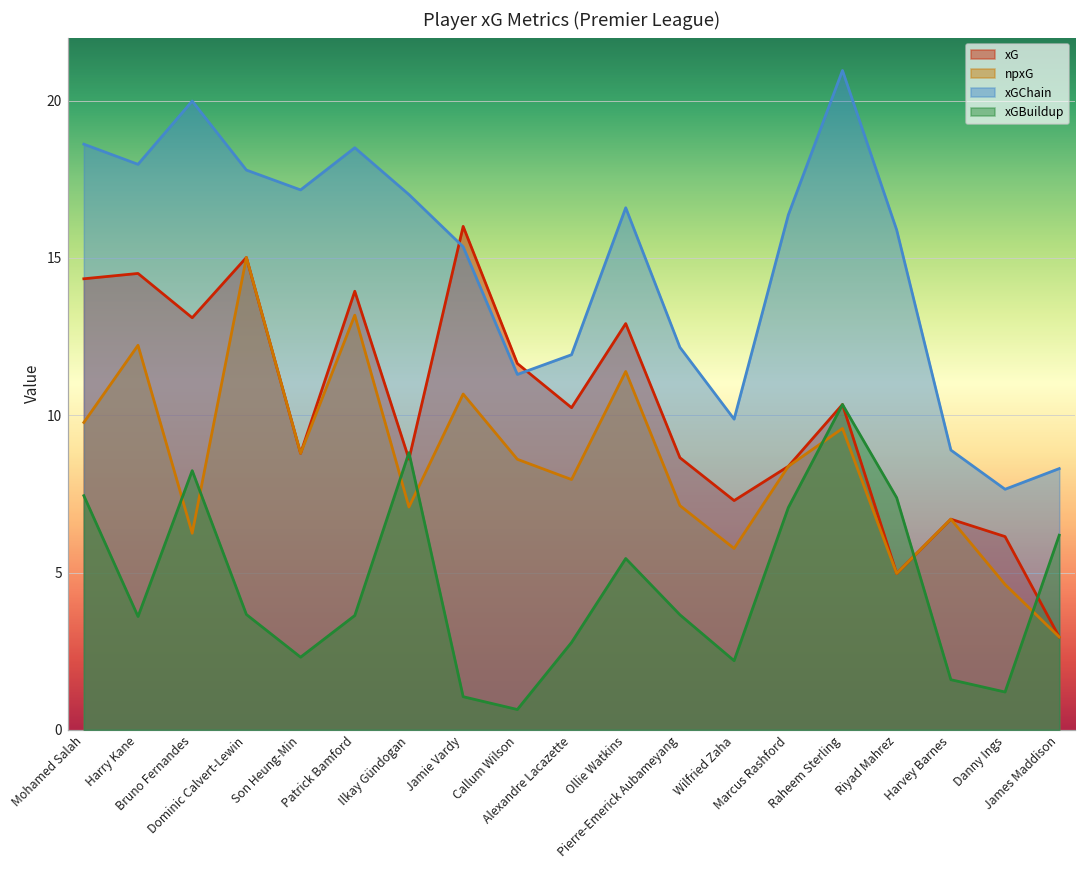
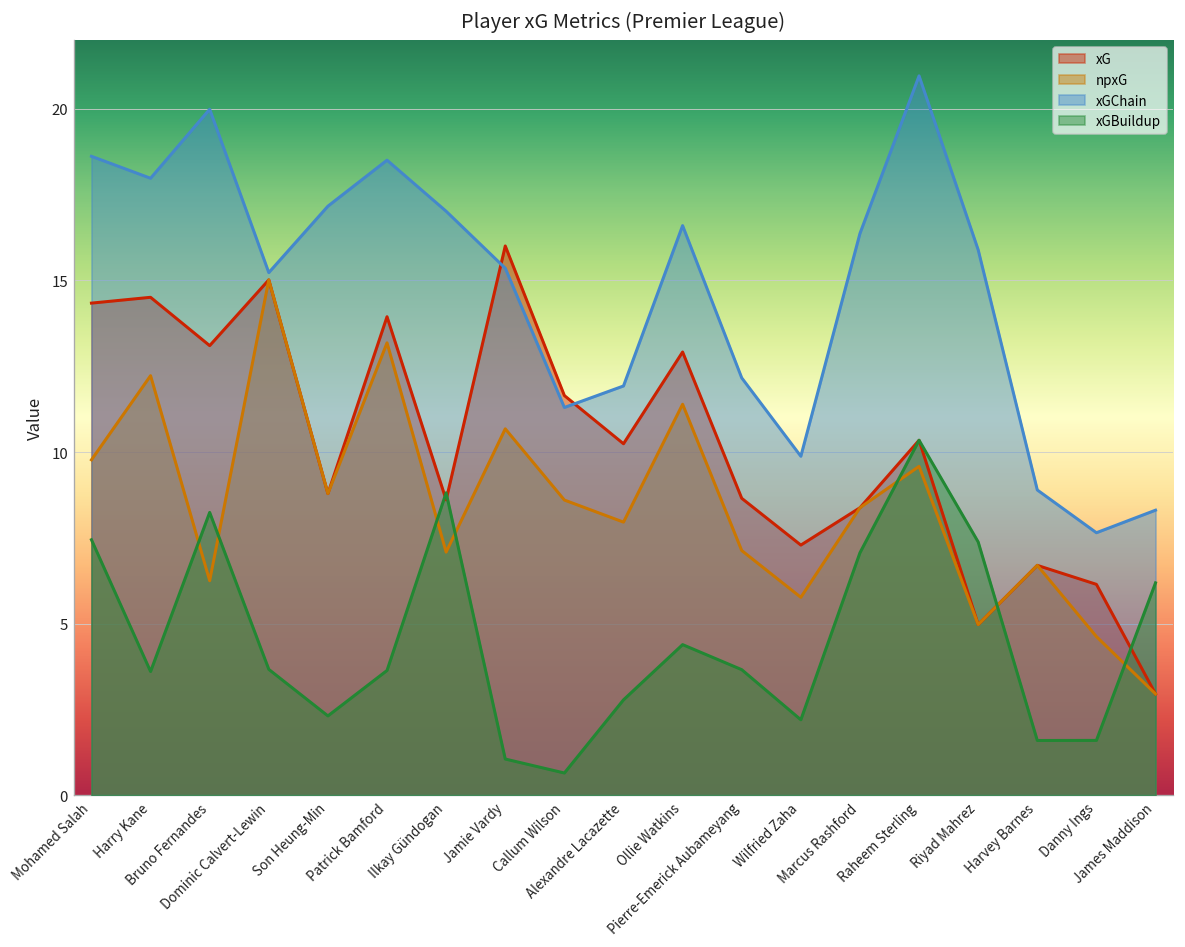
  {
    "xGChain": {
      "Mohamed Salah": 18.6,
      "Harry Kane": 18.0,
      "Bruno Fernandes": 20.0,
-     "Dominic Calvert-Lewin": 17.8,
+     "Dominic Calvert-Lewin": 15.2,
      "Son Heung-Min": 17.2,
      "Patrick Bamford": 18.5,
      "Ilkay Gündogan": 17.0,
      "Jamie Vardy": 15.4,
      "Callum Wilson": 11.3,
      "Alexandre Lacazette": 11.9,
      "Ollie Watkins": 16.6,
      "Pierre-Emerick Aubameyang": 12.2,
      "Wilfried Zaha": 9.9,
      "Marcus Rashford": 16.4,
      "Raheem Sterling": 21.0,
      "Riyad Mahrez": 15.9,
      "Harvey Barnes": 8.9,
      "Danny Ings": 7.6,
      "James Maddison": 8.3
    },
    "xGBuildup": {
      "Mohamed Salah": 7.4,
      "Harry Kane": 3.6,
      "Bruno Fernandes": 8.2,
      "Dominic Calvert-Lewin": 3.7,
      "Son Heung-Min": 2.3,
      "Patrick Bamford": 3.6,
      "Ilkay Gündogan": 8.8,
      "Jamie Vardy": 1.1,
      "Callum Wilson": 0.6,
      "Alexandre Lacazette": 2.8,
-     "Ollie Watkins": 5.4,
+     "Ollie Watkins": 4.4,
      "Pierre-Emerick Aubameyang": 3.7,
      "Wilfried Zaha": 2.2,
      "Marcus Rashford": 7.1,
      "Riyad Mahrez": 7.4,
      "Harvey Barnes": 1.6,
-     "Danny Ings": 1.2,
+     "Danny Ings": 1.6,
      "James Maddison": 6.2
    }
  }
